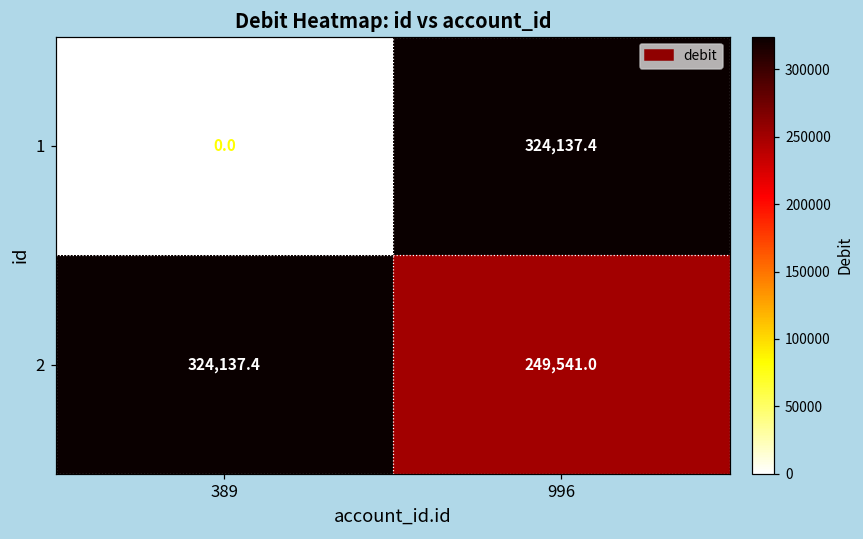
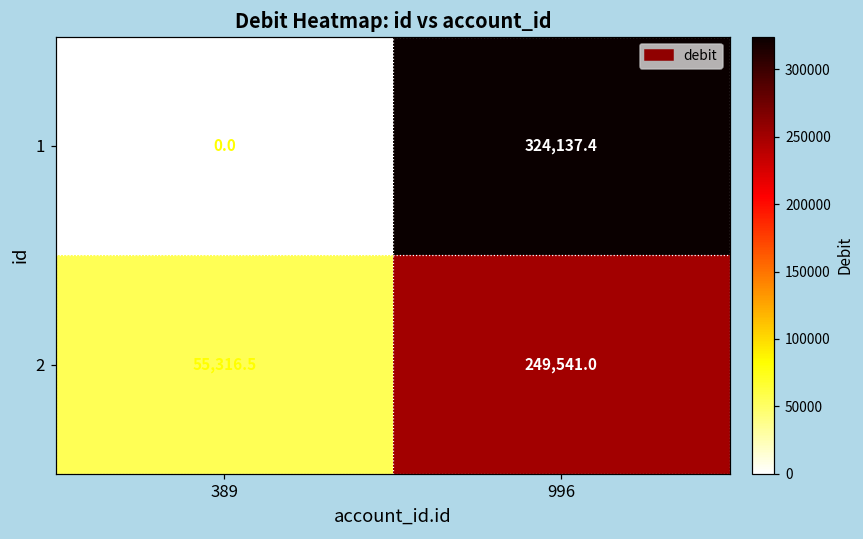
  {
    "1": {
      "389": "0.0",
      "996": "324,137.4"
    },
    "2": {
-     "389": "324,137.4",
+     "389": "55,316.5",
      "996": "249,541.0"
    }
  }
